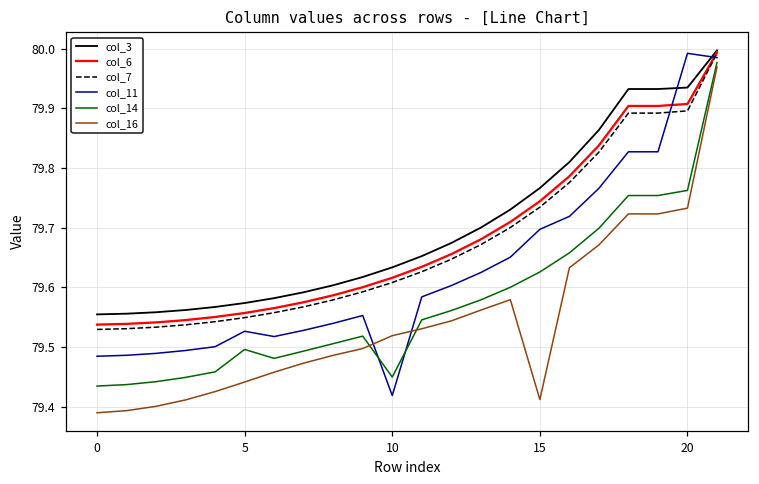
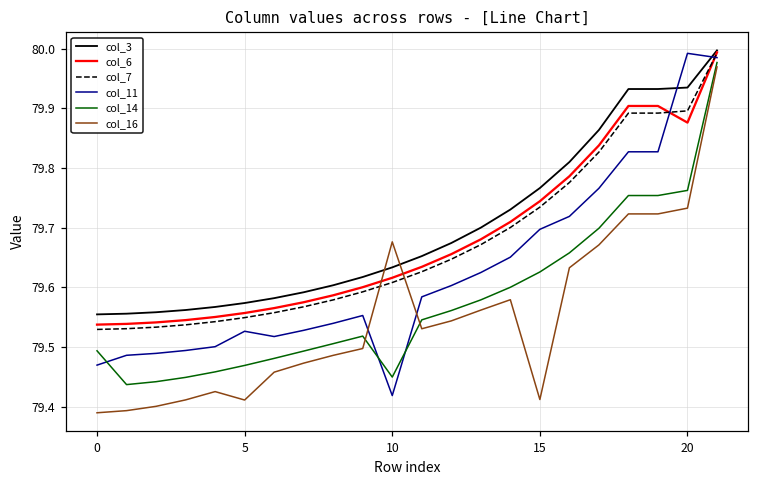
  {
    "col_6": {
      "0": 79.54,
      "5": 79.56,
      "10": 79.62,
      "15": 79.74,
-     "20": 79.91
+     "20": 79.88
    },
    "col_11": {
-     "0": 79.48,
+     "0": 79.47,
      "5": 79.53,
      "10": 79.42,
      "15": 79.70,
      "20": 79.99
    },
    "col_14": {
-     "0": 79.43,
-     "5": 79.50,
+     "0": 79.49,
+     "5": 79.47,
      "10": 79.45,
      "15": 79.63,
      "20": 79.76
    },
    "col_16": {
      "0": 79.39,
-     "5": 79.44,
-     "10": 79.52,
+     "5": 79.41,
+     "10": 79.68,
      "15": 79.41,
      "20": 79.73
    }
  }
